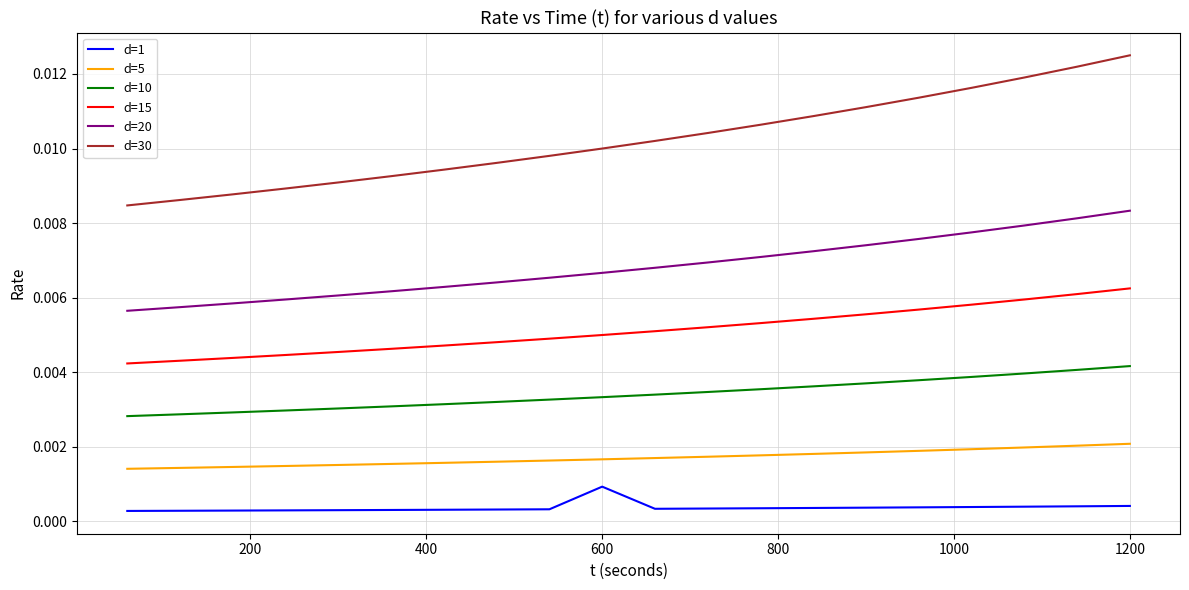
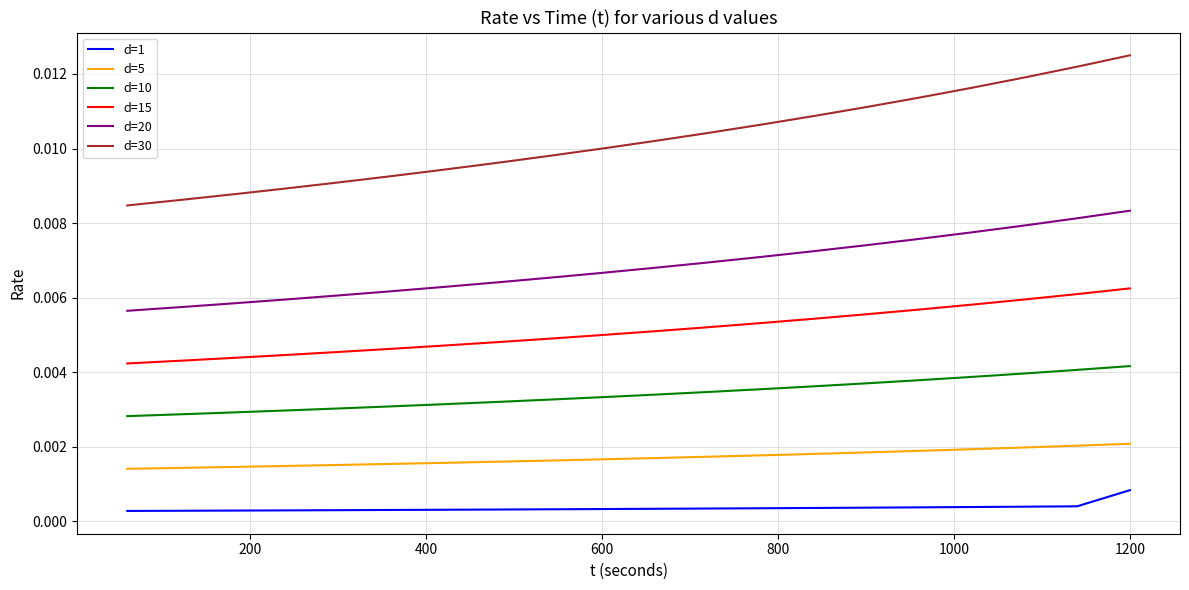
  {
    "d=1": {
-     "600": 0.0009,
-     "1200": 0.0004
+     "600": 0.0003,
+     "1200": 0.0008
    },
    "d=5": {
      "600": 0.0017,
      "1200": 0.0021
    },
    "d=10": {
      "600": 0.0033,
      "1200": 0.0042
    },
    "d=15": {
      "600": 0.0050,
      "1200": 0.0063
    },
    "d=20": {
      "600": 0.0067,
      "1200": 0.0083
    },
    "d=30": {
      "600": 0.0100,
      "1200": 0.0125
    }
  }
